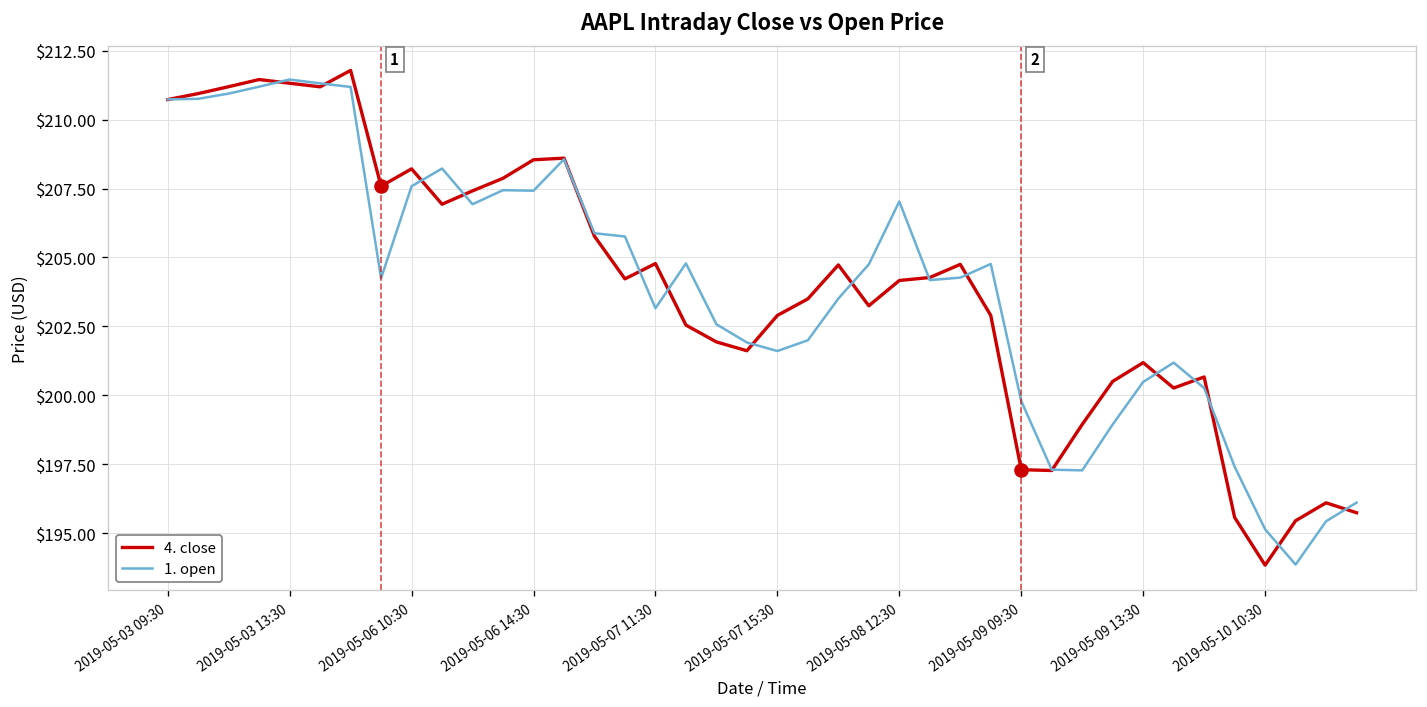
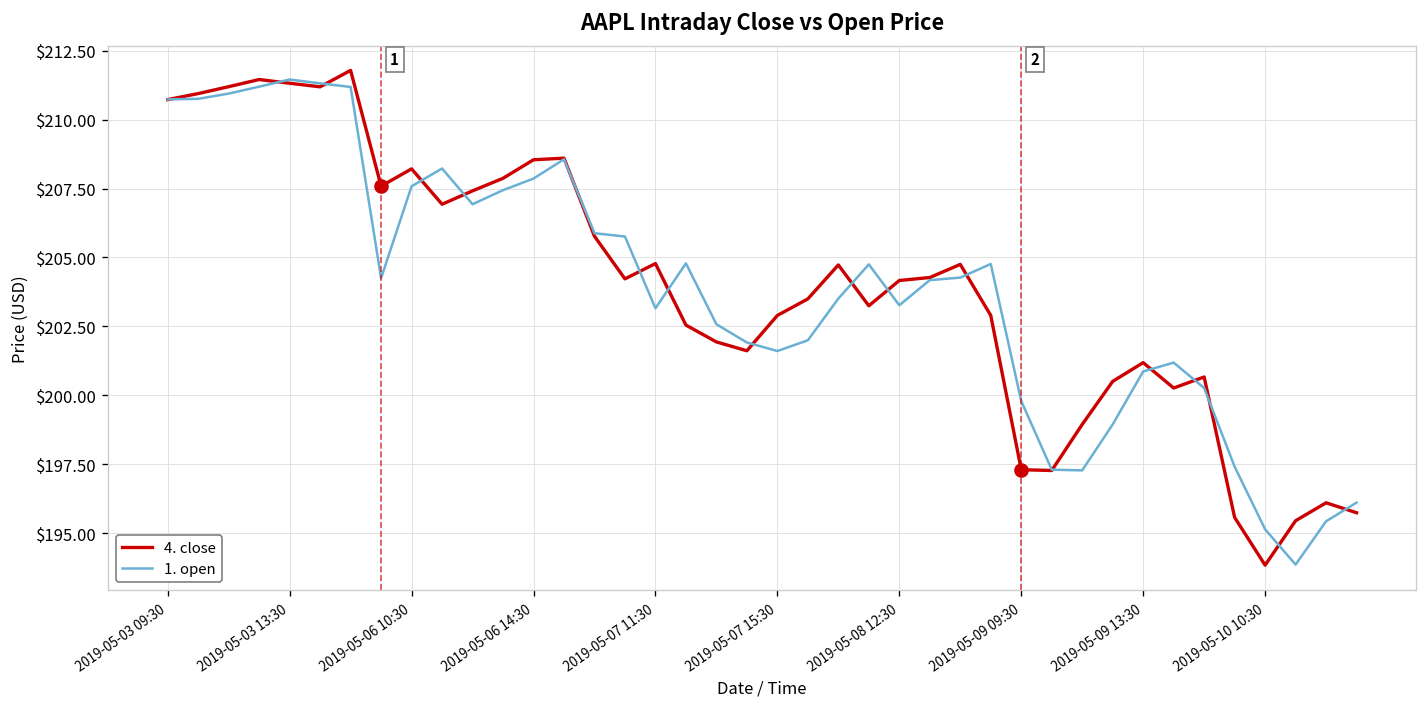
  {
    "1. open": {
      "2019-05-03 13:30": "$211.5",
      "2019-05-06 10:30": "$207.6",
-     "2019-05-06 14:30": "$207.4",
+     "2019-05-06 14:30": "$207.9",
      "2019-05-07 11:30": "$203.2",
      "2019-05-07 15:30": "$201.6",
-     "2019-05-08 12:30": "$207.0",
+     "2019-05-08 12:30": "$203.3",
      "2019-05-09 09:30": "$199.8",
-     "2019-05-09 13:30": "$200.5",
+     "2019-05-09 13:30": "$200.9",
      "2019-05-10 10:30": "$195.2"
    }
  }
